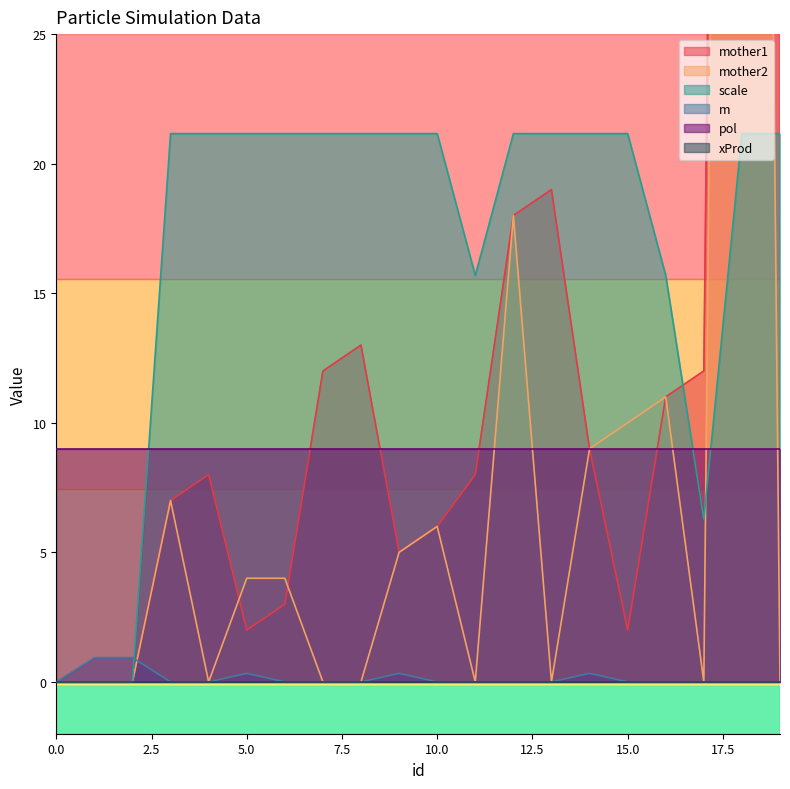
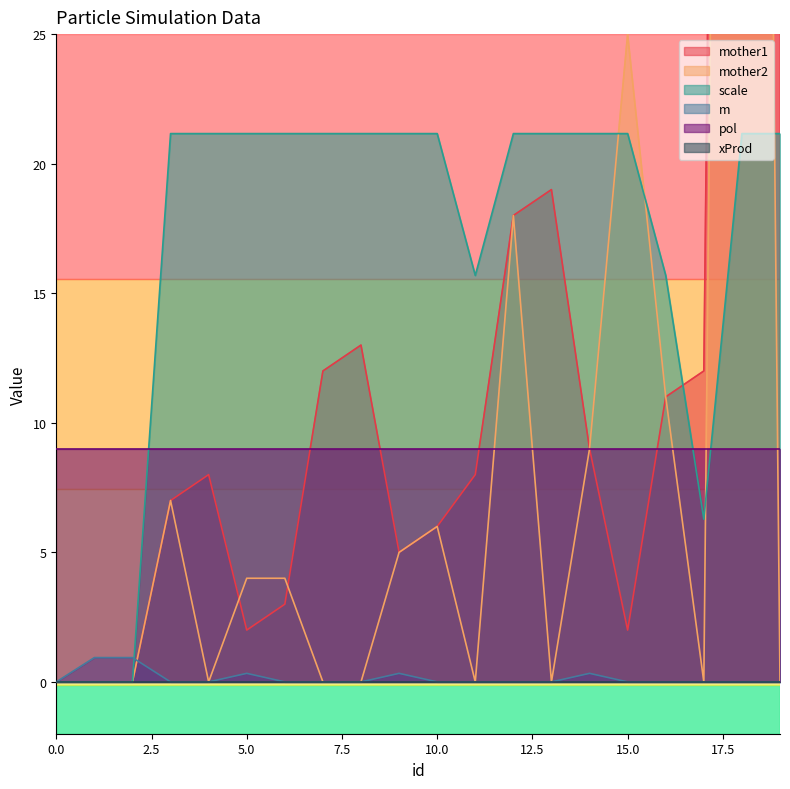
  {
    "mother1": {
      "5.0": 2,
      "15.0": 2
    },
    "mother2": {
      "5.0": 4,
-     "15.0": 10
+     "15.0": 25
    },
    "pol": {
      "0.0": 9,
      "5.0": 9,
      "10.0": 9,
      "15.0": 9
    },
    "xProd": {
      "5.0": 0
    }
  }
